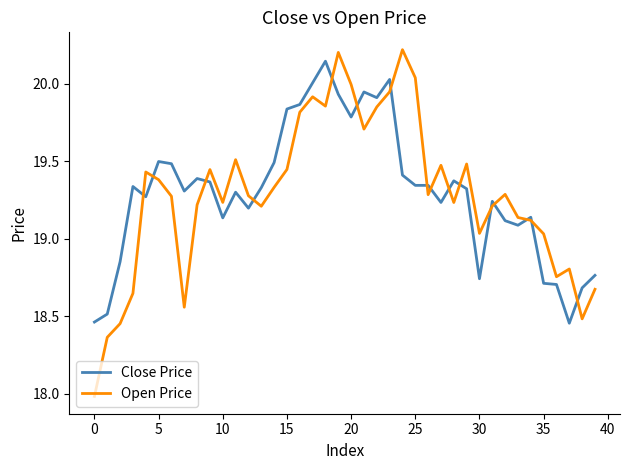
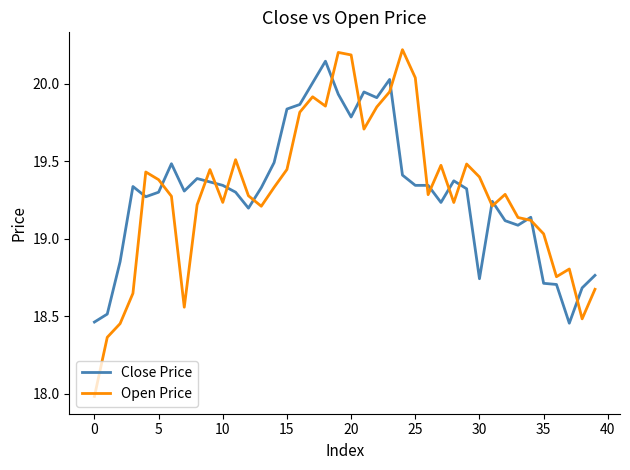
  {
    "Close Price": {
      "0": 18.46,
-     "5": 19.50,
-     "10": 19.14,
+     "5": 19.30,
+     "10": 19.35,
      "15": 19.84,
      "20": 19.79,
      "25": 19.35,
      "30": 18.74,
      "35": 18.71
    },
    "Open Price": {
      "5": 19.38,
      "10": 19.24,
      "15": 19.45,
-     "20": 20.00,
+     "20": 20.19,
      "25": 20.04,
-     "30": 19.04,
+     "30": 19.40,
      "35": 19.03
    }
  }
